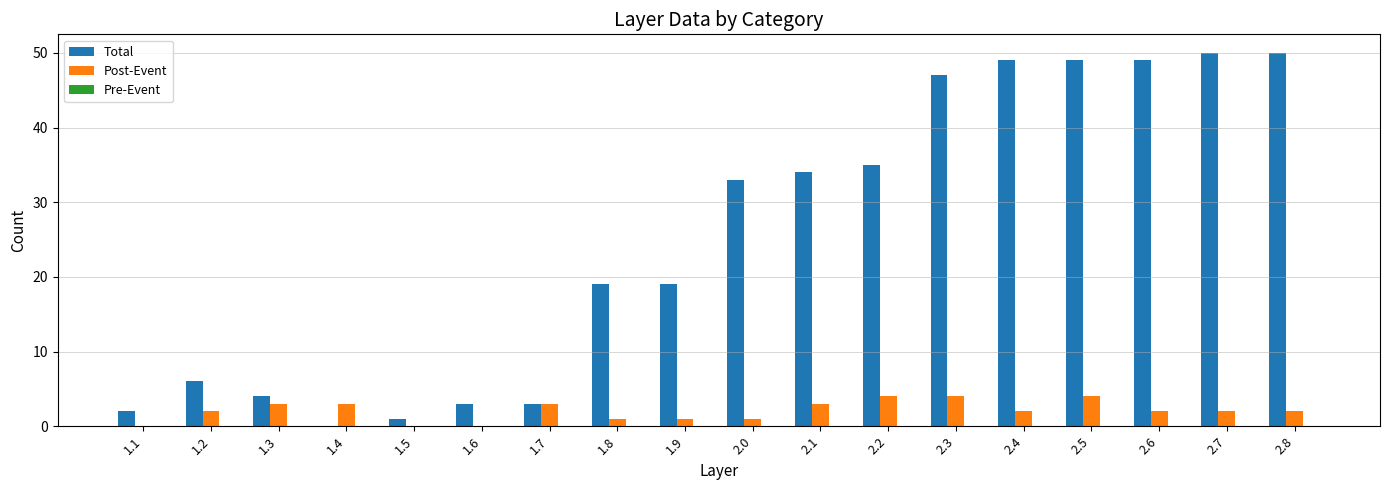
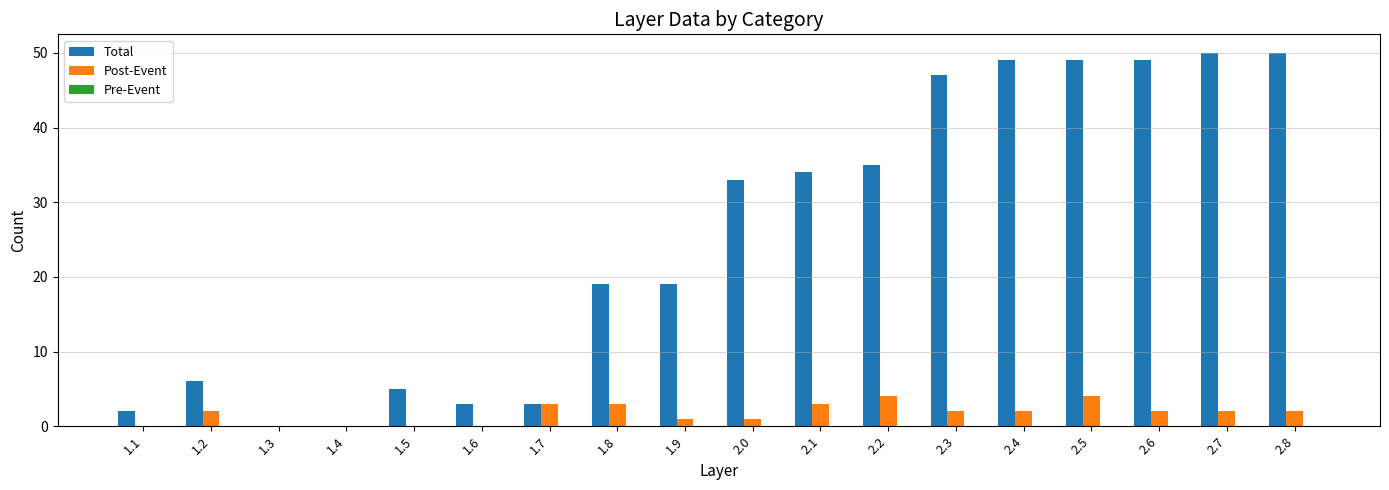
  {
    "Total": {
      "1.1": 2,
      "1.2": 6,
-     "1.3": 4,
+     "1.3": 0,
      "1.4": 0,
-     "1.5": 1,
+     "1.5": 5,
      "1.6": 3,
      "1.7": 3,
      "1.8": 19,
      "1.9": 19,
      "2.0": 33,
      "2.1": 34,
      "2.2": 35,
      "2.3": 47,
      "2.4": 49,
      "2.5": 49,
      "2.6": 49,
      "2.7": 50,
      "2.8": 50
    },
    "Post-Event": {
      "1.1": 0,
      "1.2": 2,
-     "1.3": 3,
-     "1.4": 3,
+     "1.3": 0,
+     "1.4": 0,
      "1.5": 0,
      "1.6": 0,
      "1.7": 3,
-     "1.8": 1,
+     "1.8": 3,
      "1.9": 1,
      "2.0": 1,
      "2.1": 3,
      "2.2": 4,
-     "2.3": 4,
+     "2.3": 2,
      "2.4": 2,
      "2.5": 4,
      "2.6": 2,
      "2.7": 2,
      "2.8": 2
    },
    "Pre-Event": {
      "1.1": 0,
      "1.2": 0,
      "1.3": 0,
      "1.4": 0,
      "1.5": 0,
      "1.6": 0,
      "1.7": 0,
      "1.8": 0,
      "1.9": 0,
      "2.0": 0,
      "2.1": 0,
      "2.2": 0,
      "2.3": 0,
      "2.4": 0,
      "2.5": 0,
      "2.6": 0,
      "2.7": 0,
      "2.8": 0
    }
  }
